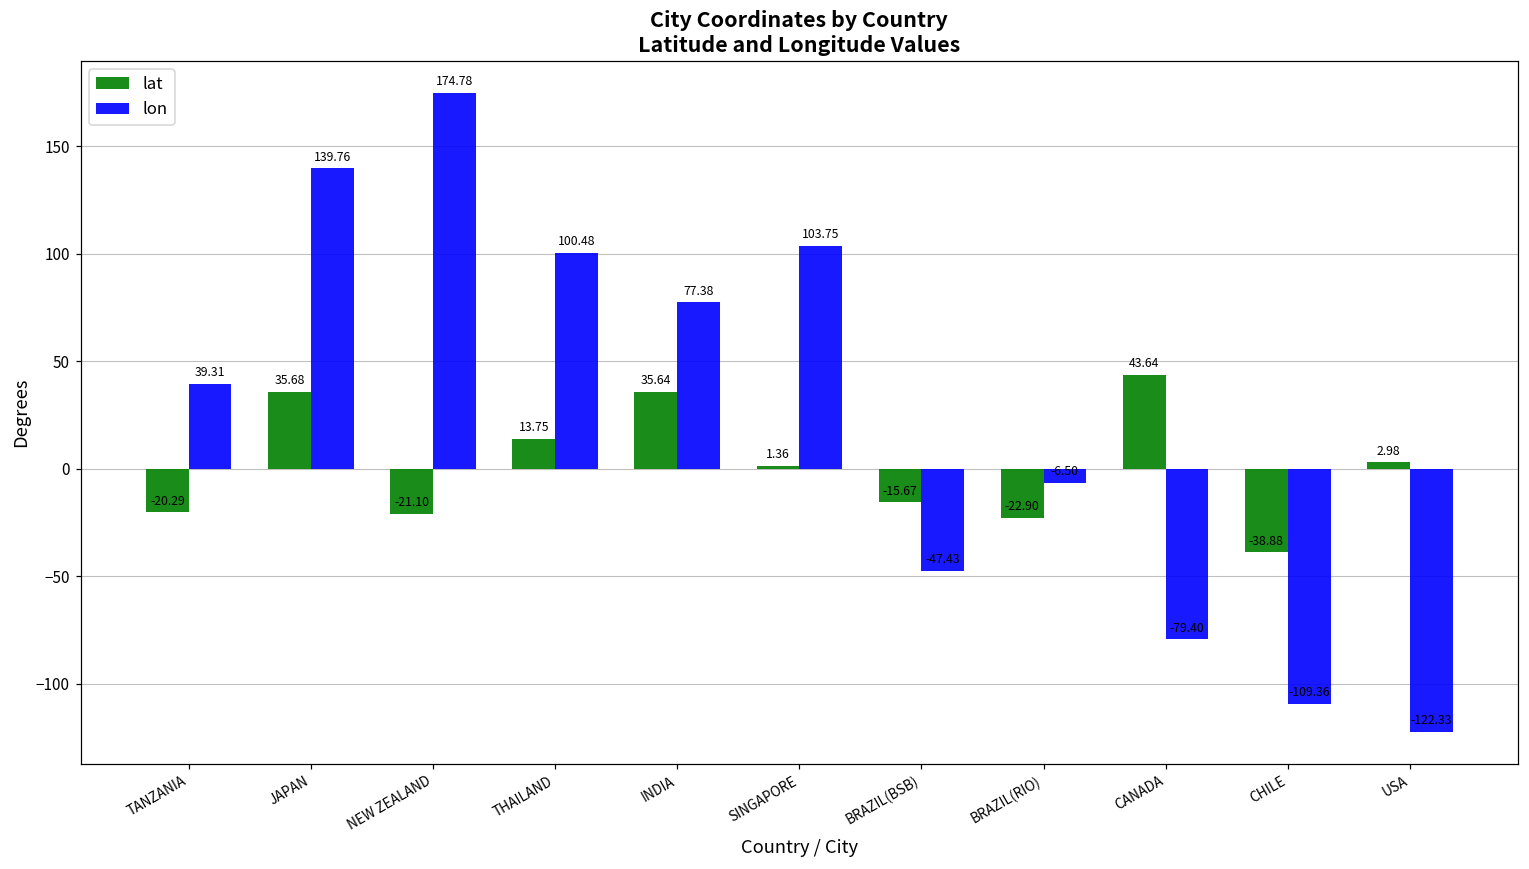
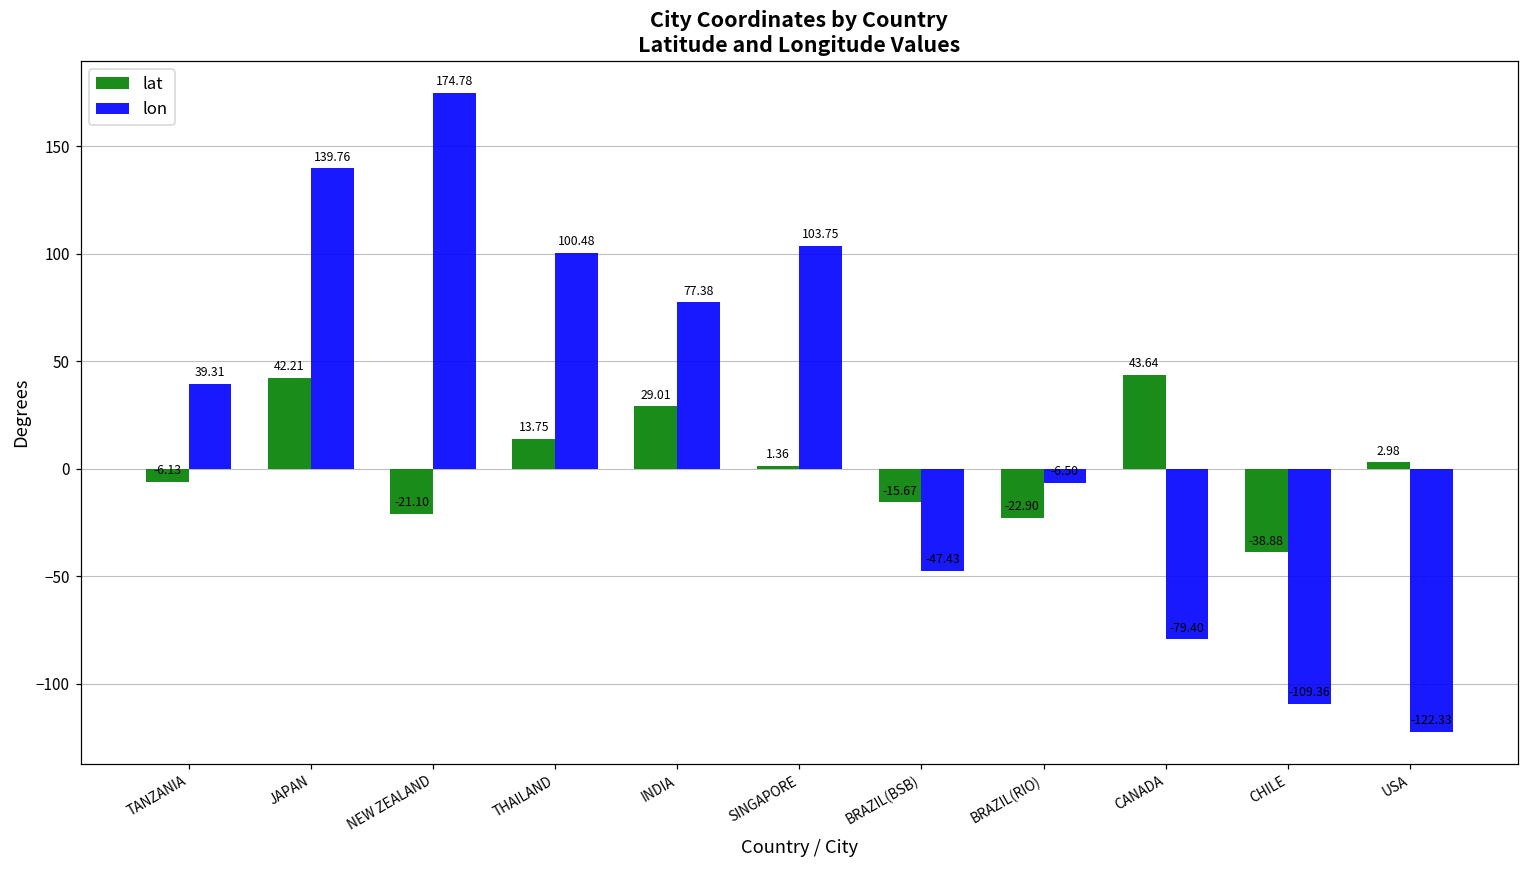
  {
    "lat": {
-     "TANZANIA": -20.29,
-     "JAPAN": 35.68,
+     "TANZANIA": -6.13,
+     "JAPAN": 42.21,
      "NEW ZEALAND": -21.10,
      "THAILAND": 13.75,
-     "INDIA": 35.64,
+     "INDIA": 29.01,
      "SINGAPORE": 1.36,
      "BRAZIL(BSB)": -15.67,
      "BRAZIL(RIO)": -22.90,
      "CANADA": 43.64,
      "CHILE": -38.88,
      "USA": 2.98
    },
    "lon": {
      "TANZANIA": 39.31,
      "JAPAN": 139.76,
      "NEW ZEALAND": 174.78,
      "THAILAND": 100.48,
      "INDIA": 77.38,
      "SINGAPORE": 103.75,
      "BRAZIL(BSB)": -47.43,
      "BRAZIL(RIO)": -6.50,
      "CANADA": -79.40,
      "CHILE": -109.36,
      "USA": -122.33
    }
  }
